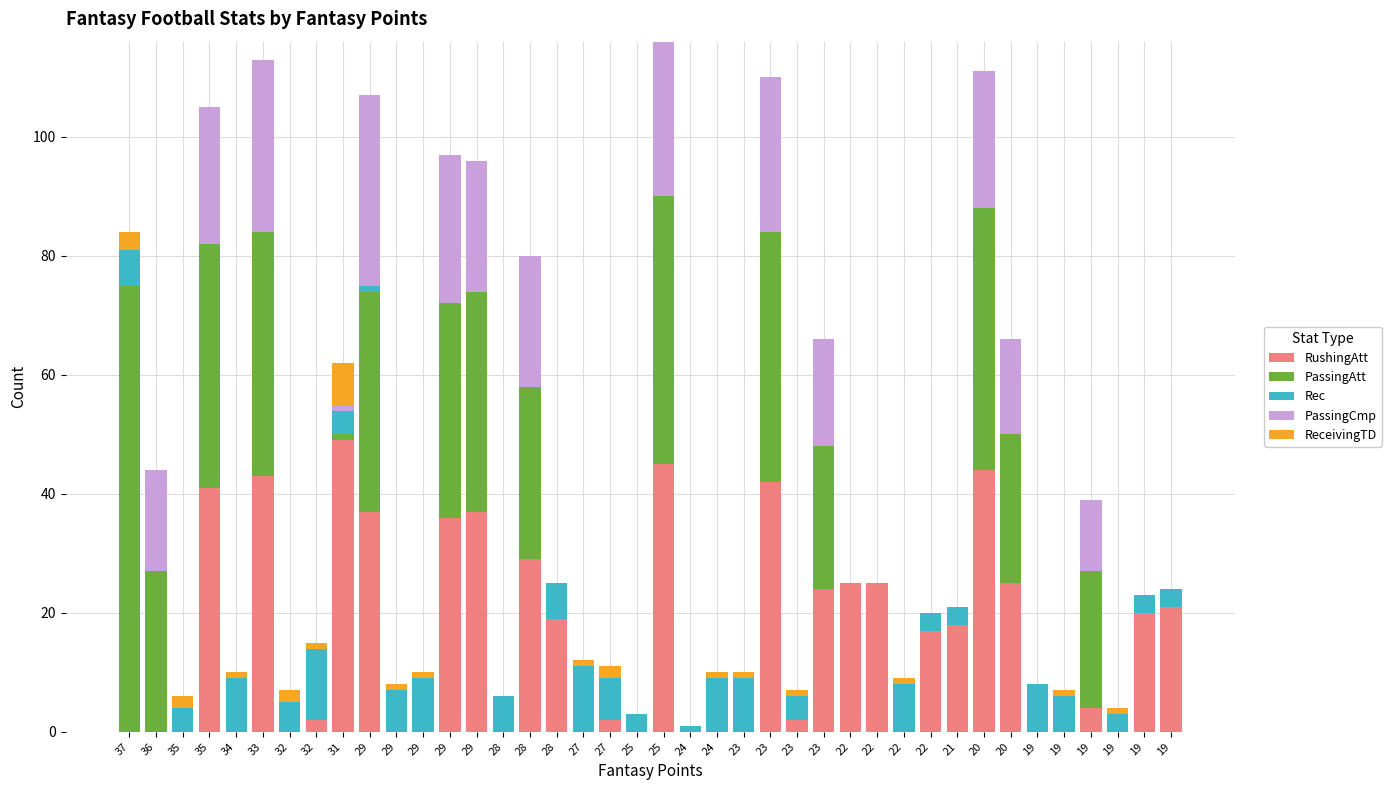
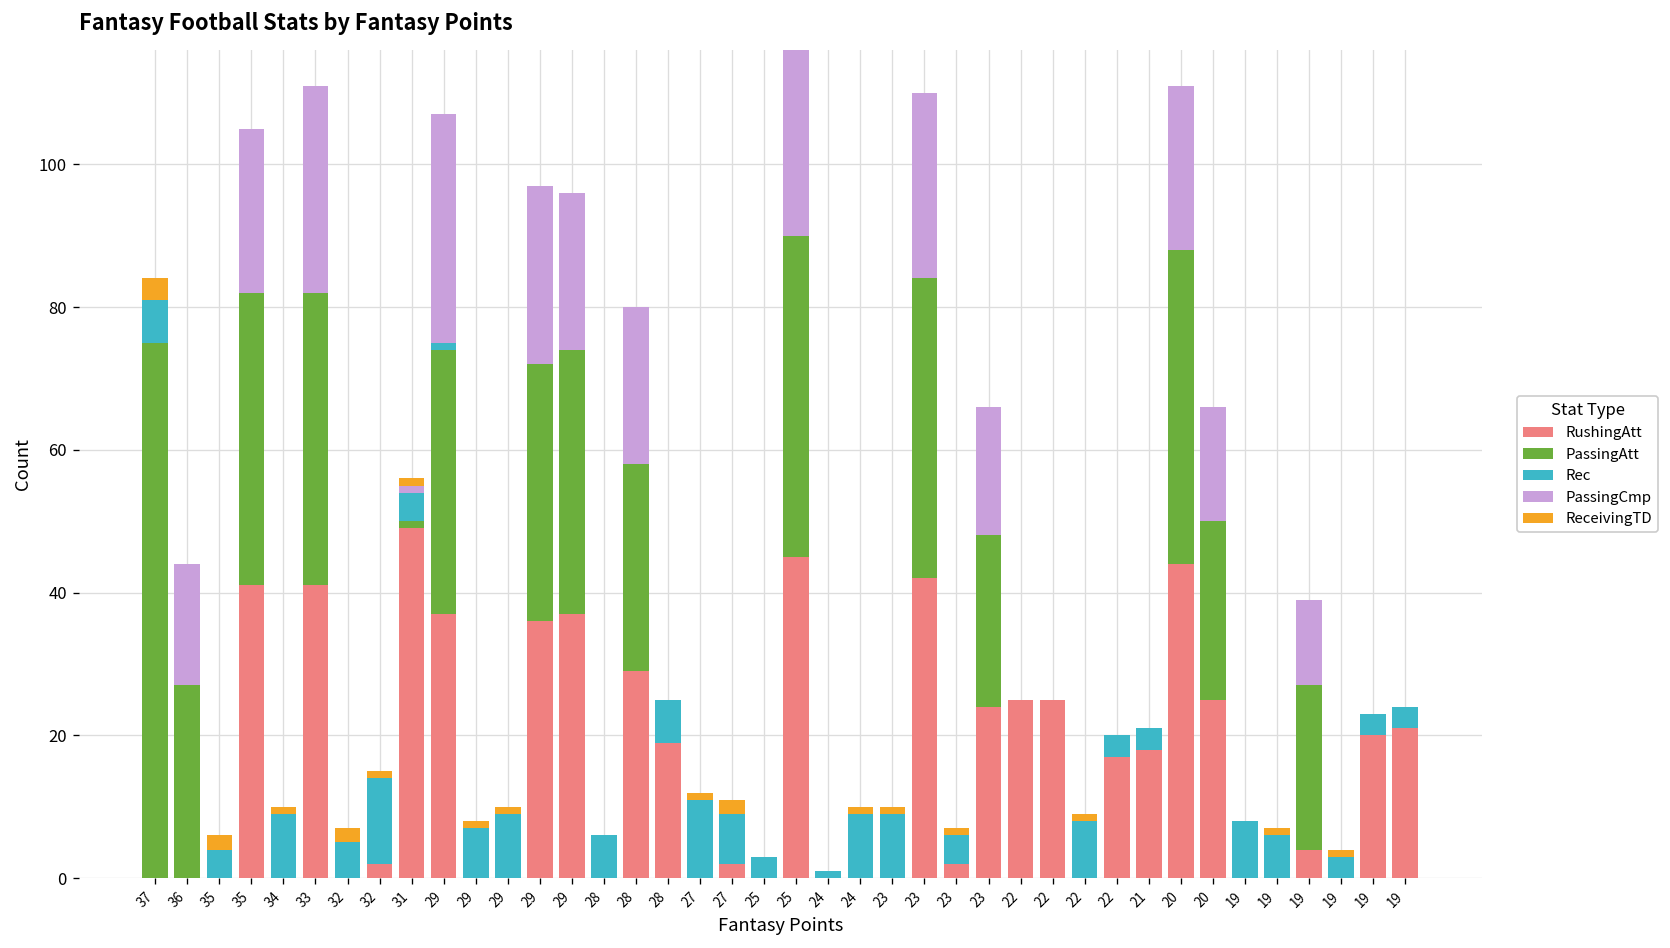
  {
    "RushingAtt": {
      "37": 0,
      "36": 0,
      "34": 0,
-     "33": 43,
+     "33": 41,
      "31": 49,
      "21": 18
    },
    "PassingAtt": {
      "37": 75,
      "36": 27,
      "34": 0,
      "33": 41,
      "31": 1,
      "21": 0
    },
    "Rec": {
      "37": 6,
      "36": 0,
      "34": 9,
      "33": 0,
      "31": 4,
      "21": 3
    },
    "PassingCmp": {
      "37": 0,
      "36": 17,
      "34": 0,
      "33": 29,
      "31": 1,
      "21": 0
    },
    "ReceivingTD": {
      "37": 3,
      "36": 0,
      "34": 1,
      "33": 0,
-     "31": 7,
+     "31": 1,
      "21": 0
    }
  }
